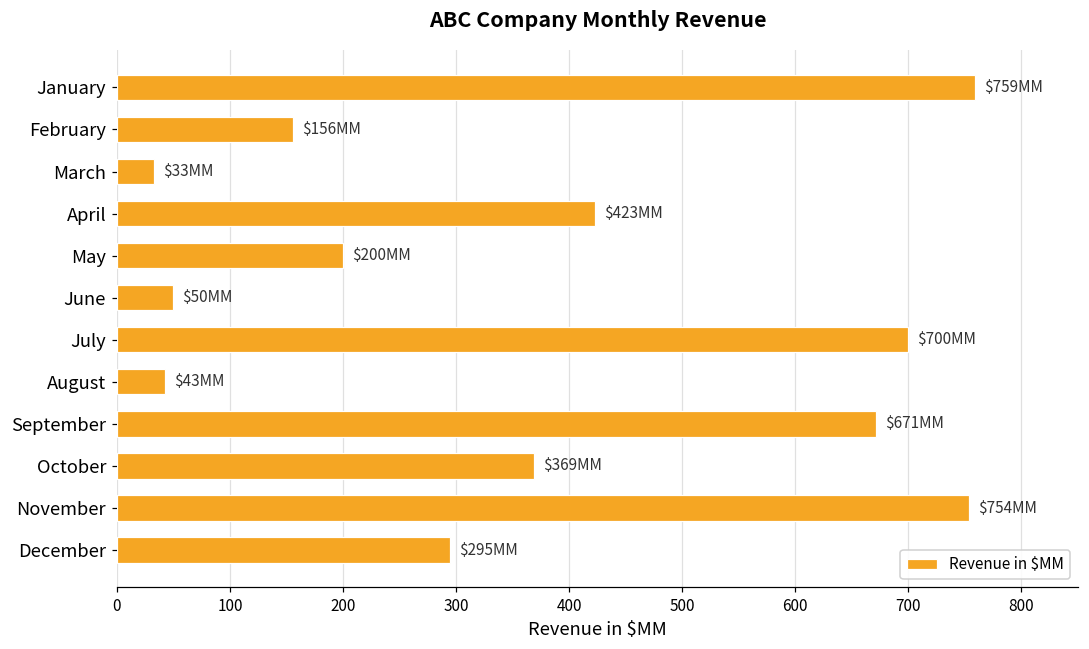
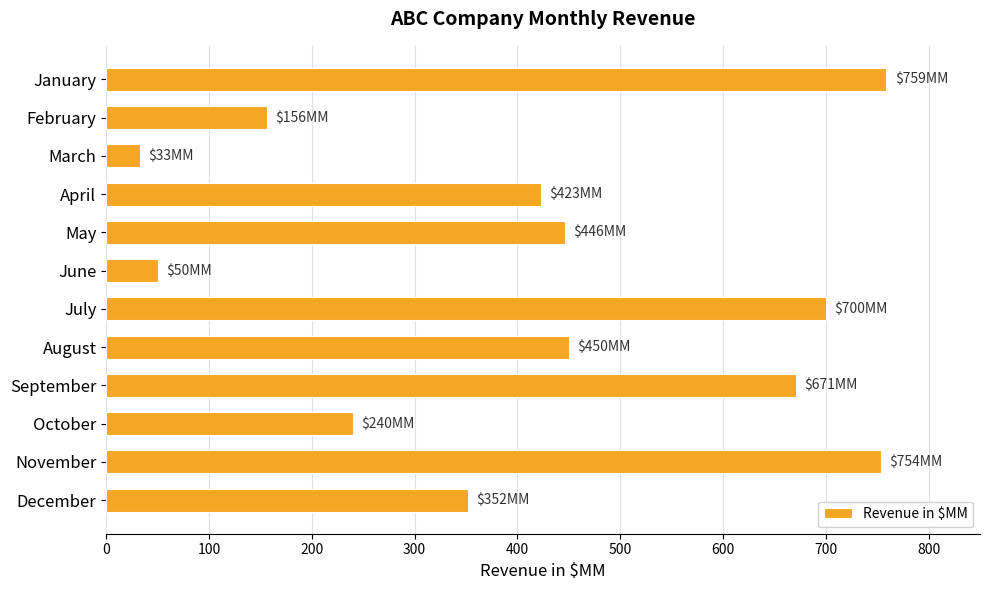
  {
    "January": "$759",
    "February": "$156",
    "March": "$33",
    "April": "$423",
-   "May": "$200",
+   "May": "$446",
    "June": "$50",
    "July": "$700",
-   "August": "$43",
+   "August": "$450",
    "September": "$671",
-   "October": "$369",
+   "October": "$240",
    "November": "$754",
-   "December": "$295"
+   "December": "$352"
  }
